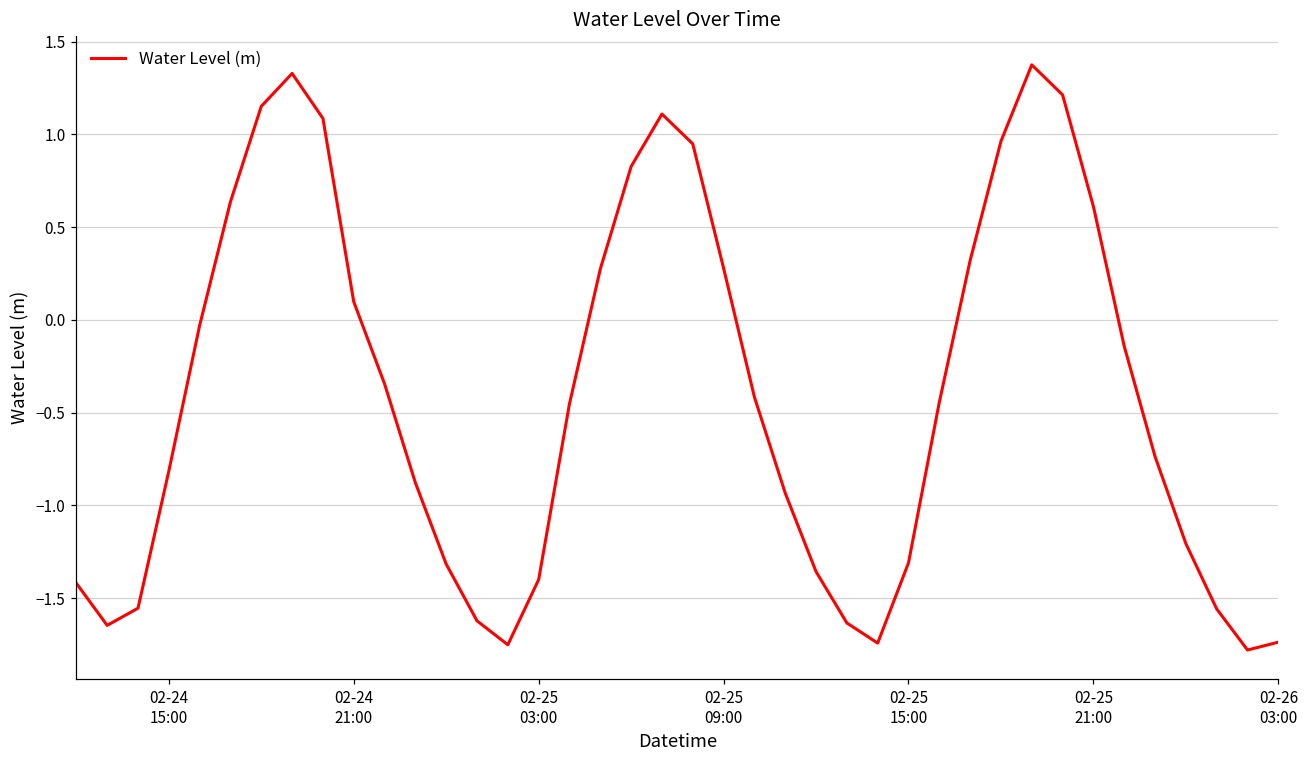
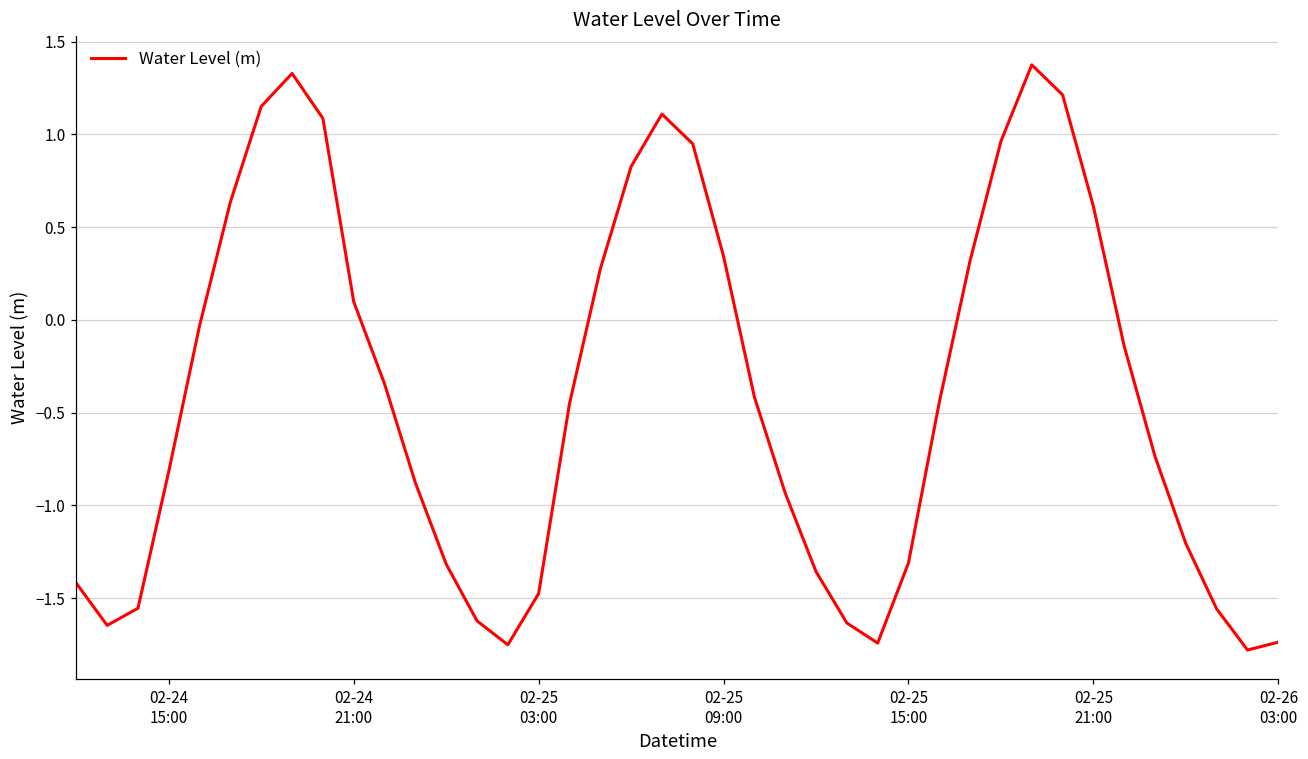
  {
    "02-24 15:00": -0.82,
    "02-24 21:00": 0.10,
-   "02-25 03:00": -1.40,
-   "02-25 09:00": 0.28,
+   "02-25 03:00": -1.48,
+   "02-25 09:00": 0.34,
    "02-25 15:00": -1.31,
    "02-25 21:00": 0.61,
    "02-26 03:00": -1.74
  }
